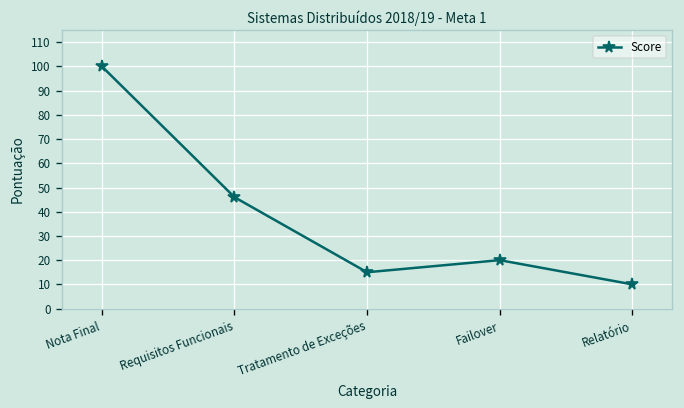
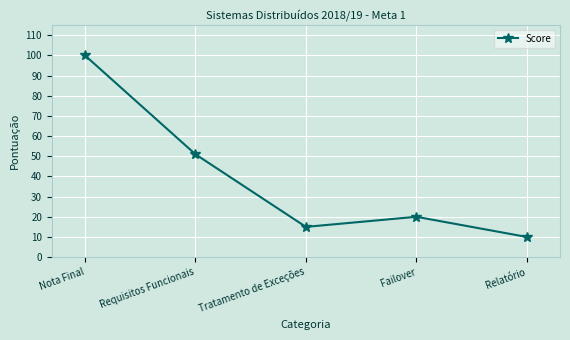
  {
    "Nota Final": 100,
-   "Requisitos Funcionais": 46,
+   "Requisitos Funcionais": 51,
    "Tratamento de Exceções": 15,
    "Failover": 20,
    "Relatório": 10
  }
